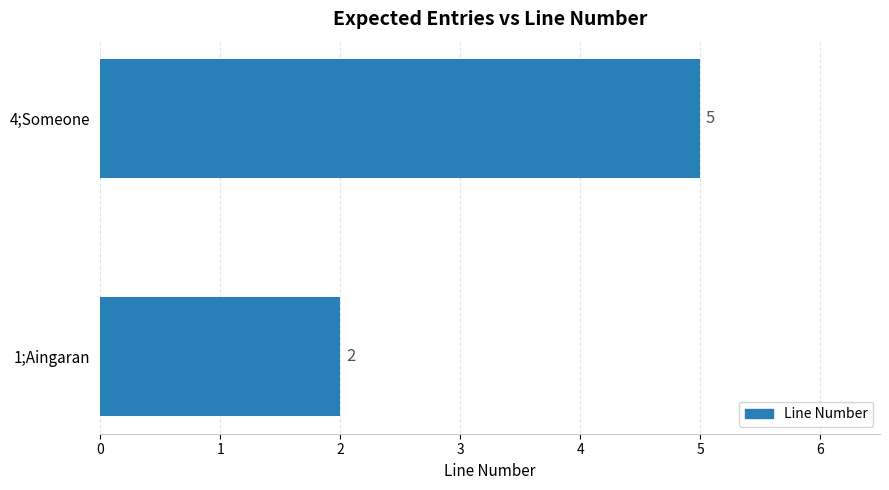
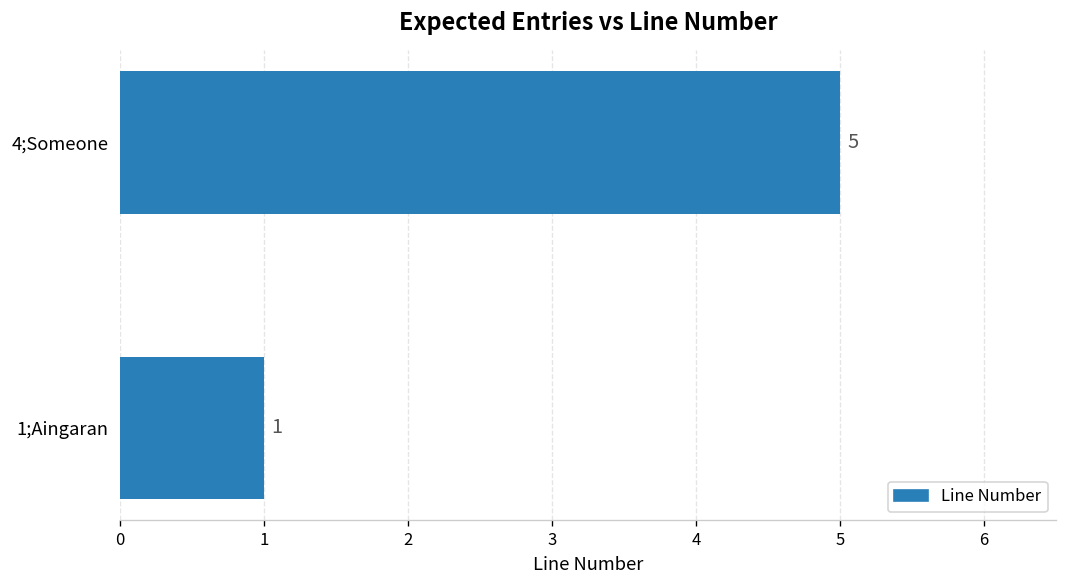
  {
    "4;Someone": 5,
-   "1;Aingaran": 2
+   "1;Aingaran": 1
  }
